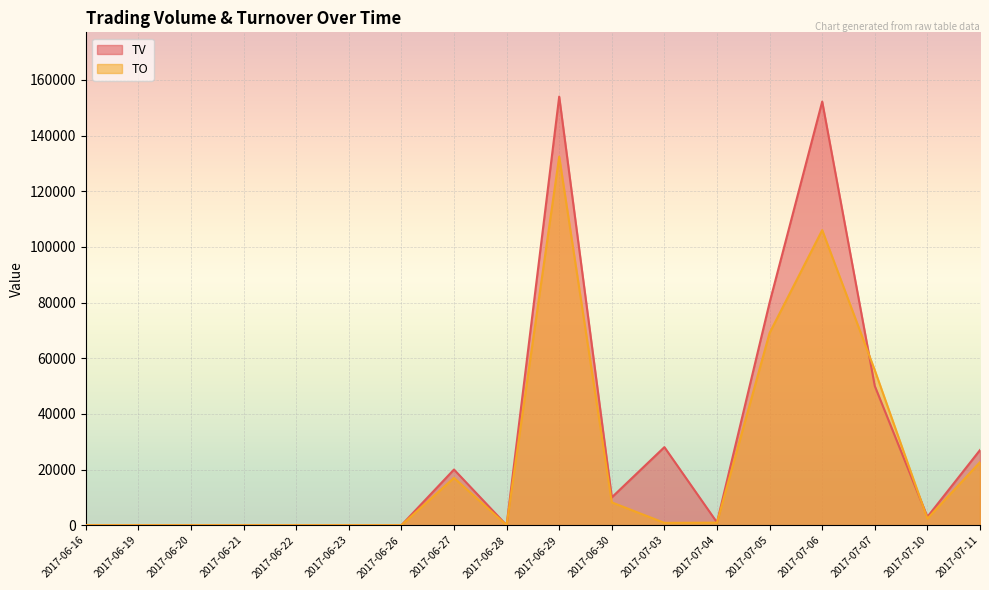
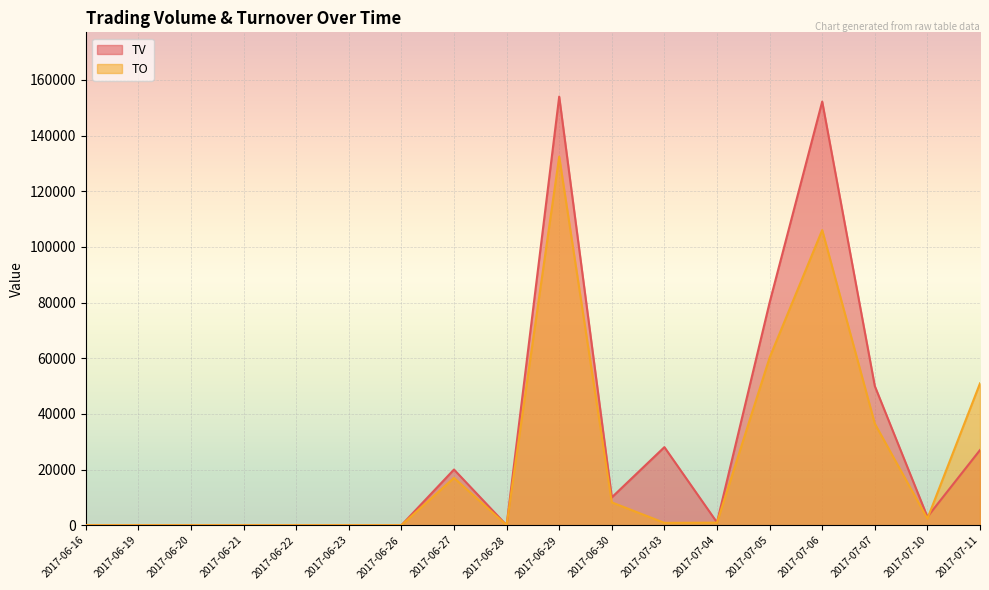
  {
    "TV": {
      "2017-06-27": 20000,
      "2017-06-29": 154000,
      "2017-06-30": 10000,
      "2017-07-03": 28000,
      "2017-07-05": 80000,
      "2017-07-06": 152000,
      "2017-07-07": 50000,
      "2017-07-11": 27000
    },
    "TO": {
      "2017-06-27": 17000,
      "2017-06-29": 132000,
      "2017-06-30": 8000,
      "2017-07-03": 1000,
-     "2017-07-05": 69000,
+     "2017-07-05": 60000,
      "2017-07-06": 106000,
-     "2017-07-07": 56000,
-     "2017-07-11": 23000
+     "2017-07-07": 37000,
+     "2017-07-11": 51000
    }
  }
